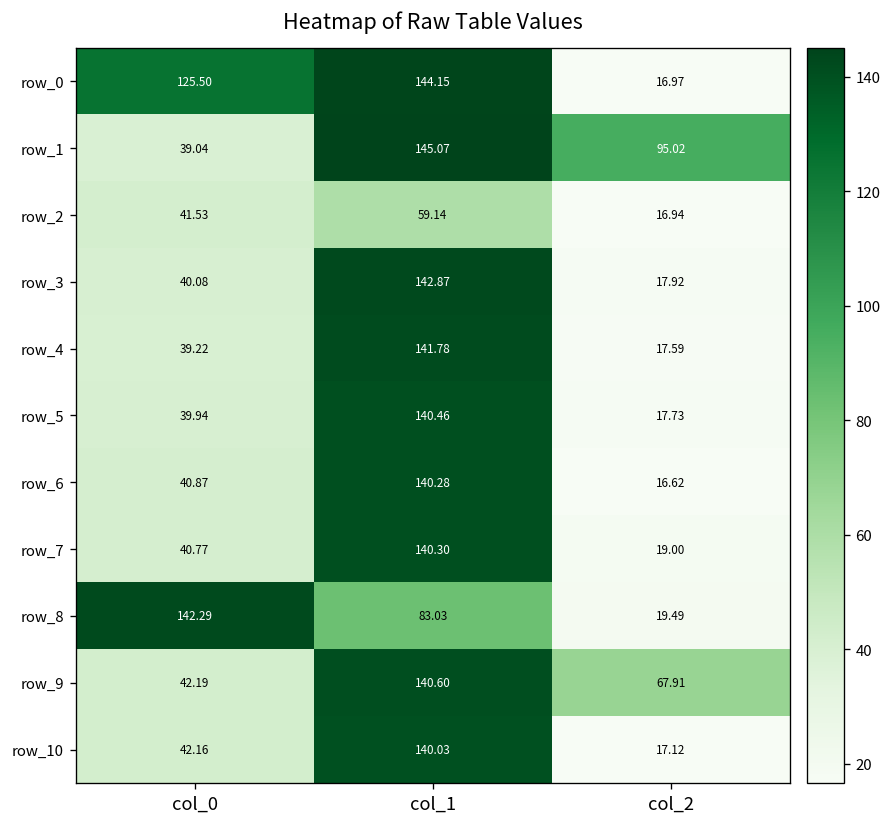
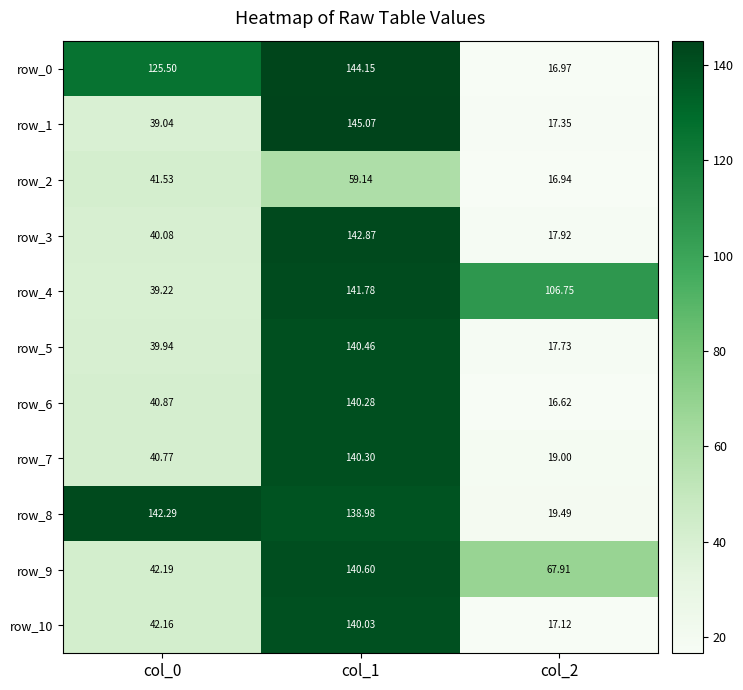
  {
    "row_0": {
      "col_0": 125.50,
      "col_1": 144.15,
      "col_2": 16.97
    },
    "row_1": {
      "col_0": 39.04,
      "col_1": 145.07,
-     "col_2": 95.02
+     "col_2": 17.35
    },
    "row_2": {
      "col_0": 41.53,
      "col_1": 59.14,
      "col_2": 16.94
    },
    "row_3": {
      "col_0": 40.08,
      "col_1": 142.87,
      "col_2": 17.92
    },
    "row_4": {
      "col_0": 39.22,
      "col_1": 141.78,
-     "col_2": 17.59
+     "col_2": 106.75
    },
    "row_5": {
      "col_0": 39.94,
      "col_1": 140.46,
      "col_2": 17.73
    },
    "row_6": {
      "col_0": 40.87,
      "col_1": 140.28,
      "col_2": 16.62
    },
    "row_7": {
      "col_0": 40.77,
      "col_1": 140.30,
      "col_2": 19.00
    },
    "row_8": {
      "col_0": 142.29,
-     "col_1": 83.03,
+     "col_1": 138.98,
      "col_2": 19.49
    },
    "row_9": {
      "col_0": 42.19,
      "col_1": 140.60,
      "col_2": 67.91
    },
    "row_10": {
      "col_0": 42.16,
      "col_1": 140.03,
      "col_2": 17.12
    }
  }
